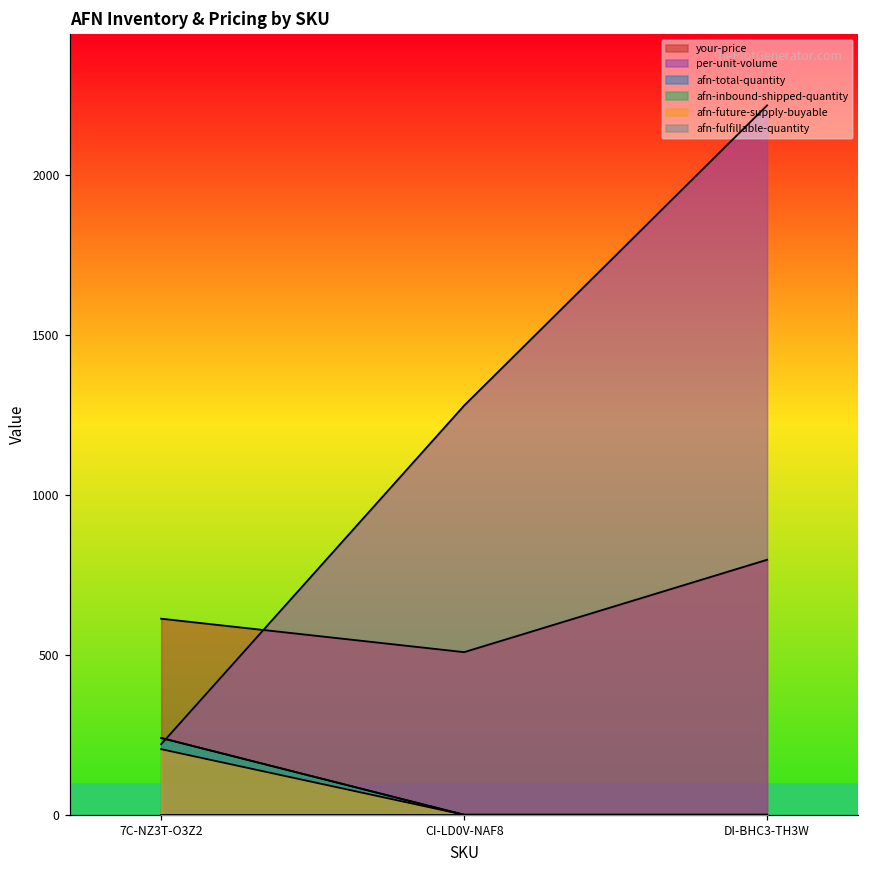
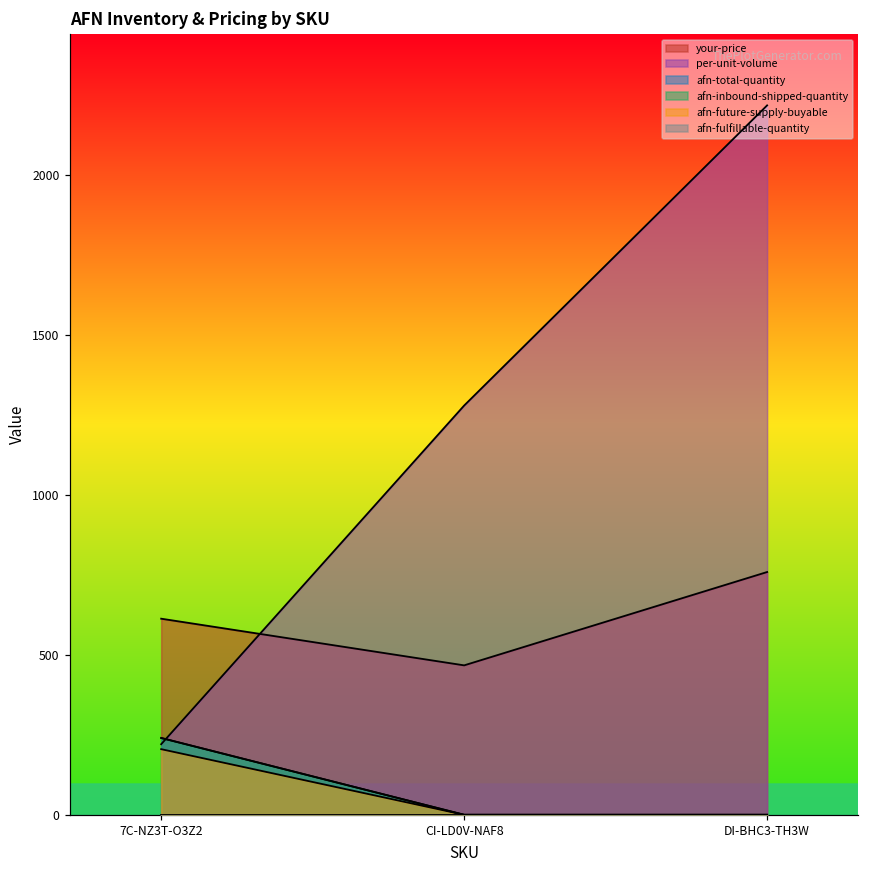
  {
    "your-price": {
      "7C-NZ3T-O3Z2": 610,
-     "CI-LD0V-NAF8": 510,
-     "DI-BHC3-TH3W": 800
+     "CI-LD0V-NAF8": 470,
+     "DI-BHC3-TH3W": 760
    },
    "per-unit-volume": {
      "7C-NZ3T-O3Z2": 220,
      "CI-LD0V-NAF8": 1280
    },
    "afn-inbound-shipped-quantity": {
      "7C-NZ3T-O3Z2": 240
    },
    "afn-future-supply-buyable": {
      "7C-NZ3T-O3Z2": 210
    }
  }
